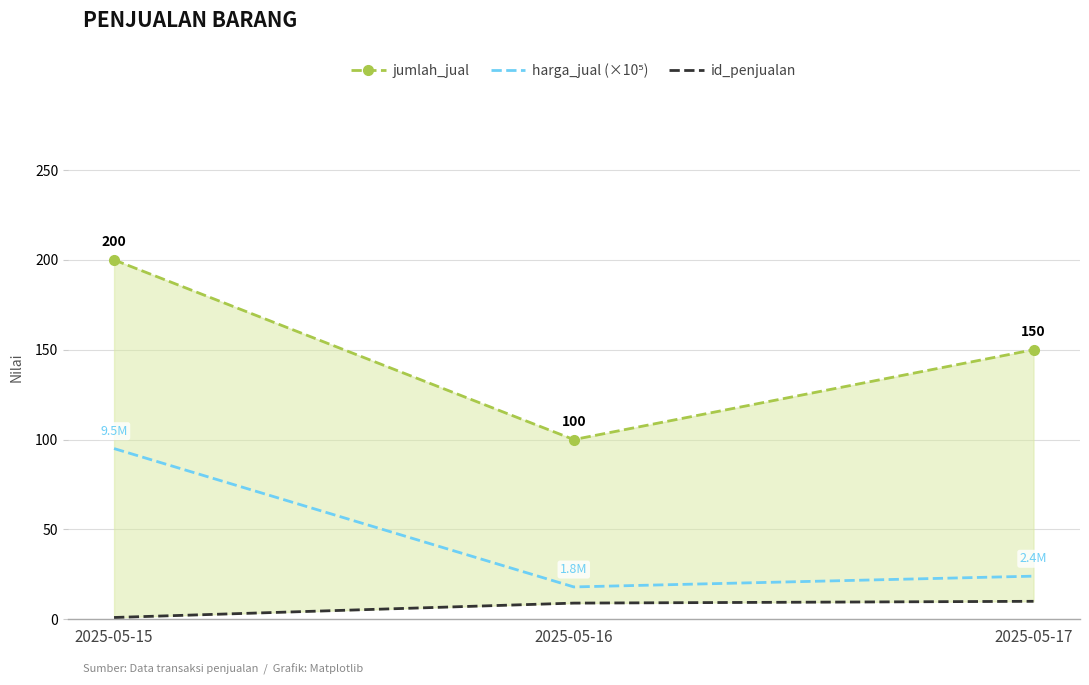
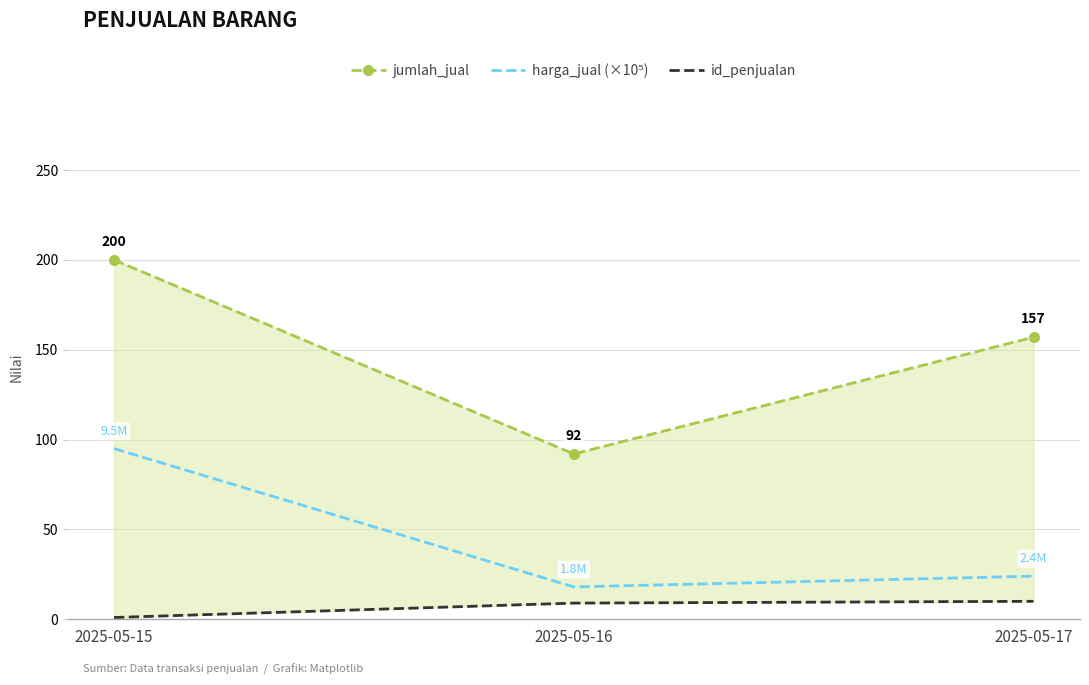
  {
    "jumlah_jual": {
-     "2025-05-16": 100,
-     "2025-05-17": 150
+     "2025-05-16": 92,
+     "2025-05-17": 157
    },
    "id_penjualan": {
      "2025-05-15": 1,
      "2025-05-16": 9,
      "2025-05-17": 10
    }
  }
